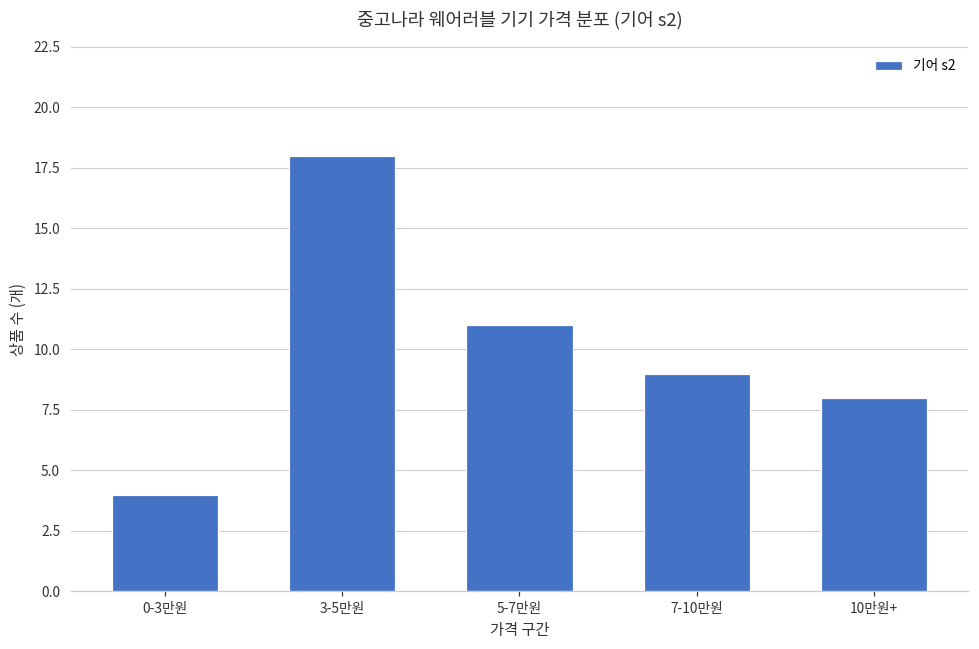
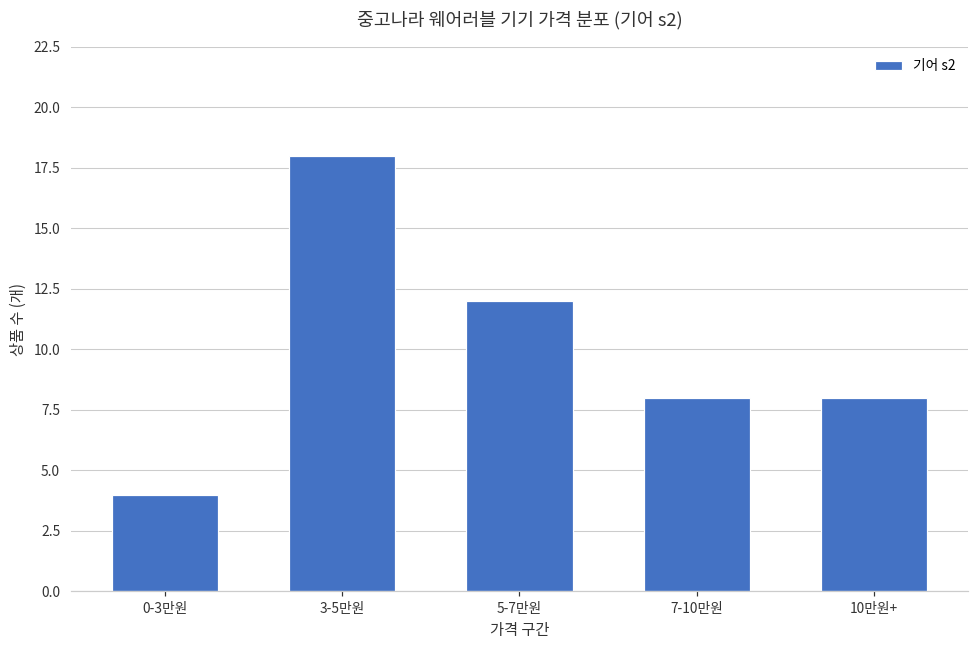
  {
    "0-3만원": 4,
    "3-5만원": 18,
-   "5-7만원": 11,
-   "7-10만원": 9,
+   "5-7만원": 12,
+   "7-10만원": 8,
    "10만원+": 8
  }
